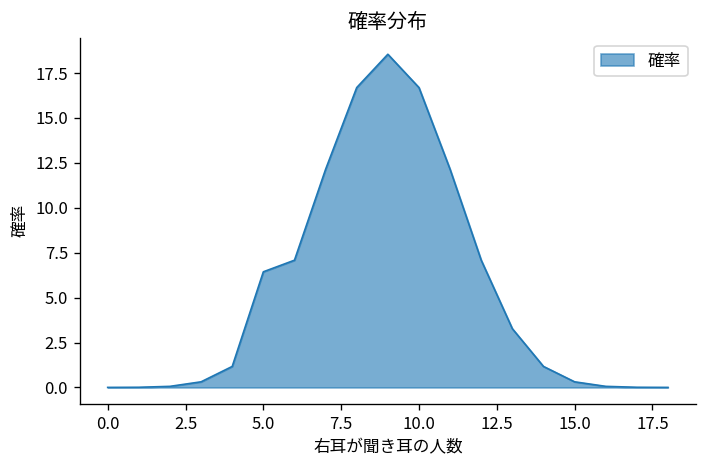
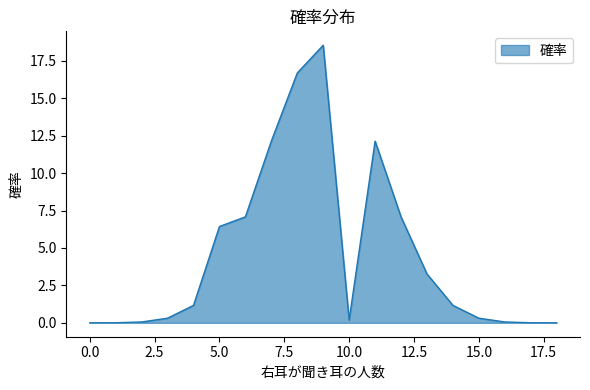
  {
    "0.0": 0.0,
    "5.0": 6.4,
-   "10.0": 16.7,
+   "10.0": 0.2,
    "15.0": 0.3
  }
